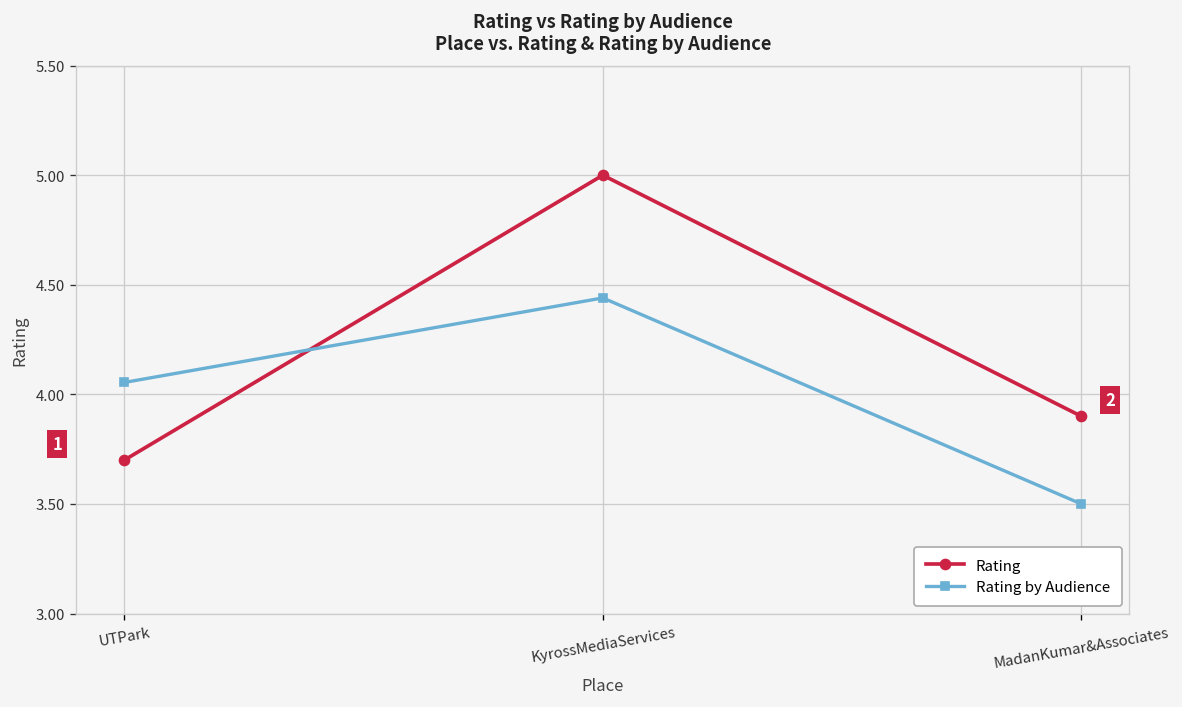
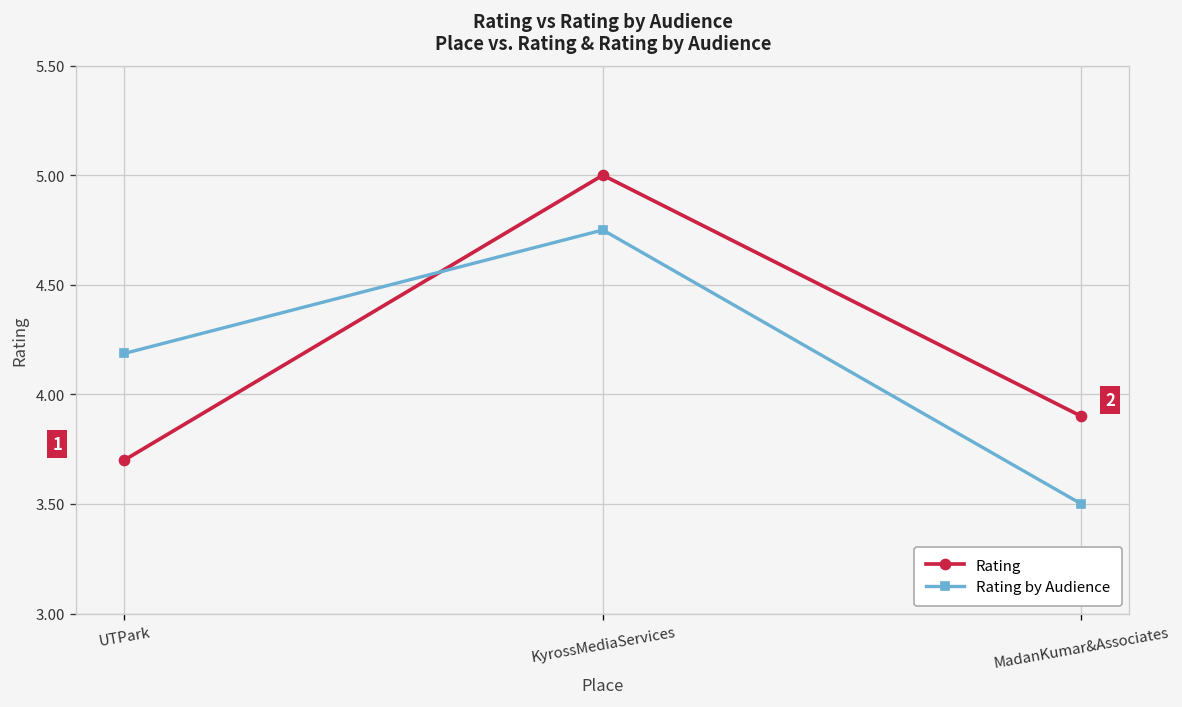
  {
    "Rating": {
      "UTPark": 3.70,
      "KyrossMediaServices": 5.00
    },
    "Rating by Audience": {
-     "UTPark": 4.05,
-     "KyrossMediaServices": 4.44,
+     "UTPark": 4.19,
+     "KyrossMediaServices": 4.75,
      "MadanKumar&Associates": 3.50
    }
  }
